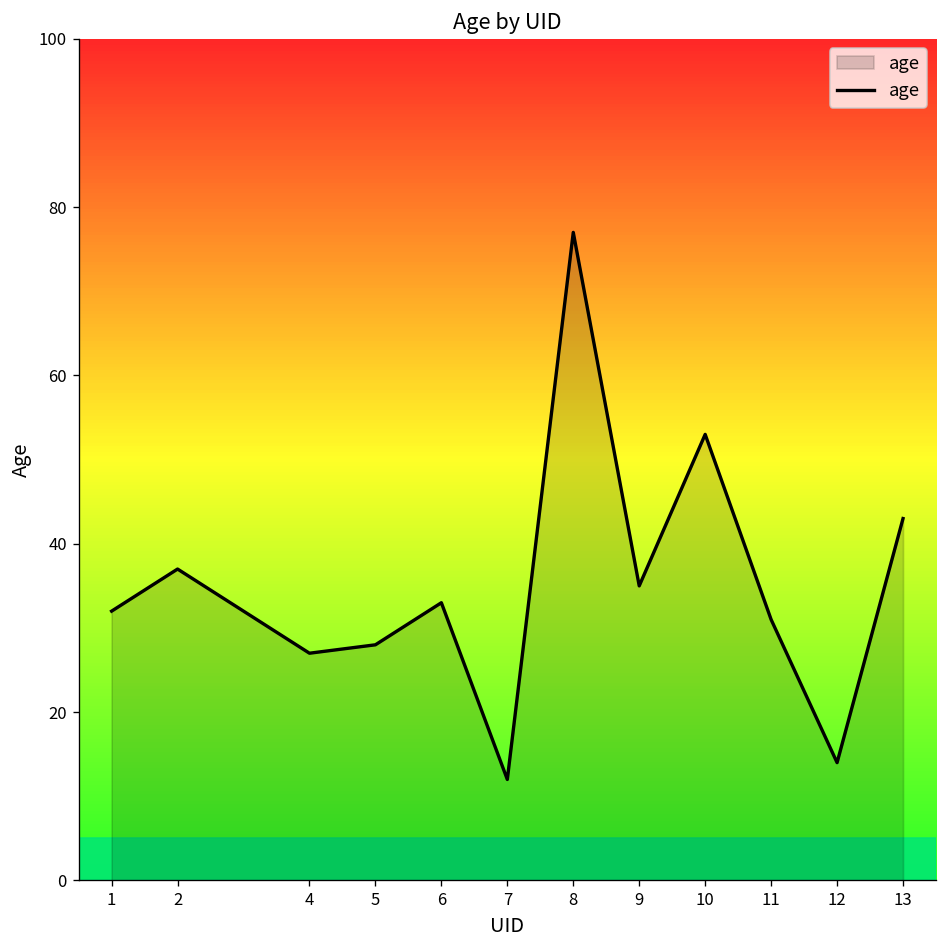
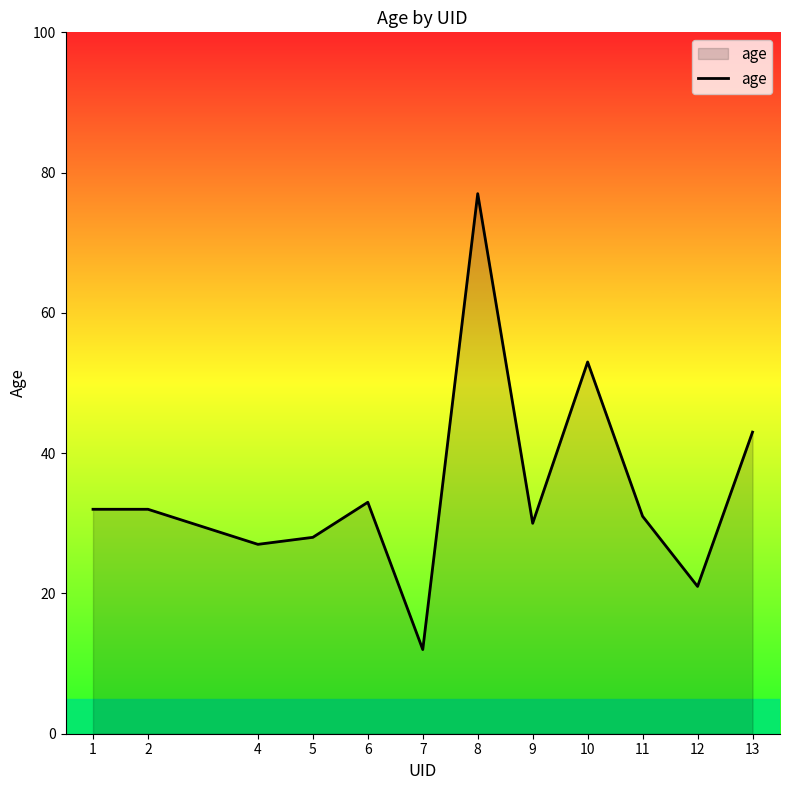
  {
    "1": 32,
-   "2": 37,
+   "2": 32,
    "4": 27,
    "5": 28,
    "6": 33,
    "7": 12,
    "8": 77,
-   "9": 35,
+   "9": 30,
    "10": 53,
    "11": 31,
-   "12": 14,
+   "12": 21,
    "13": 43
  }
